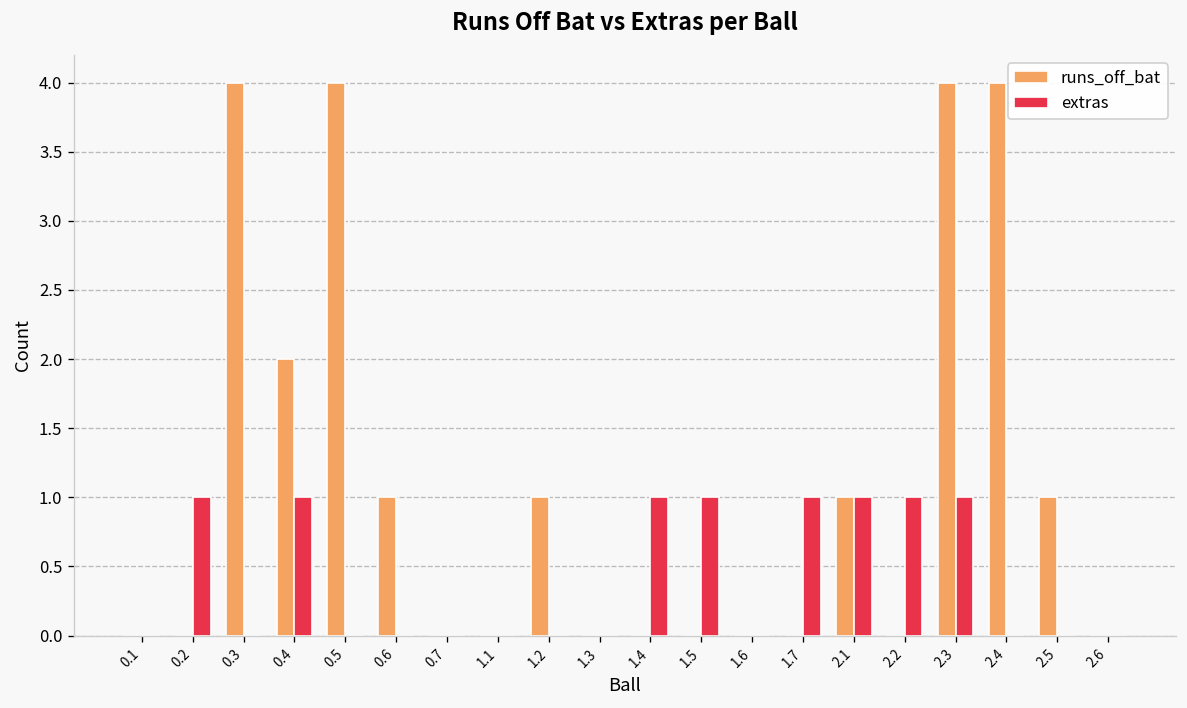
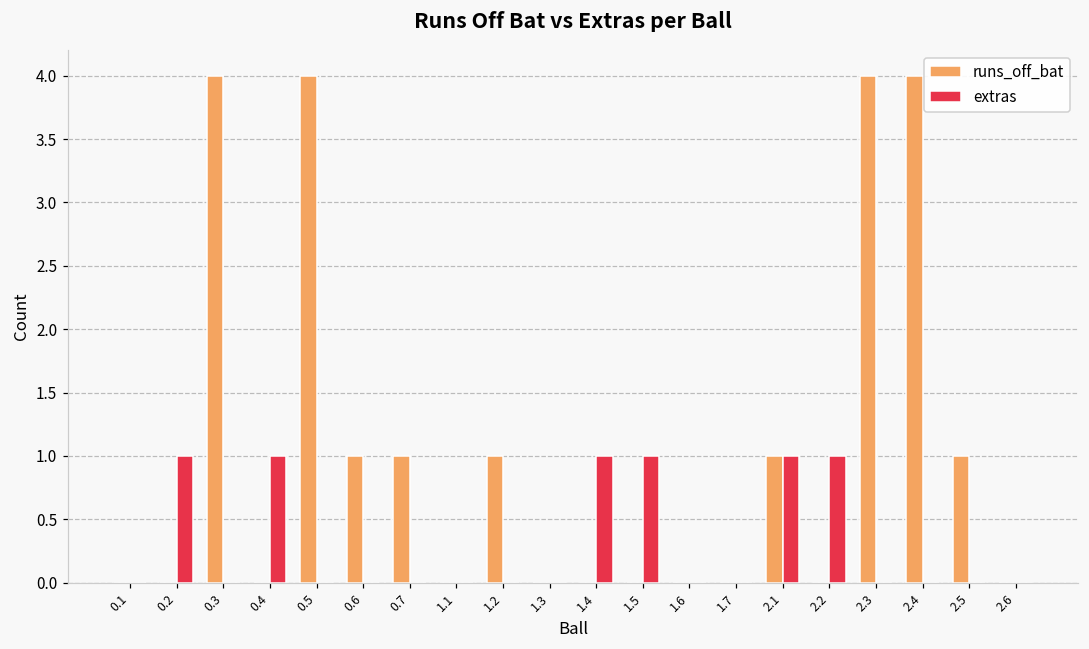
  {
    "runs_off_bat": {
      "0.1": 0,
      "0.2": 0,
      "0.3": 4,
-     "0.4": 2,
+     "0.4": 0,
      "0.5": 4,
      "0.6": 1,
-     "0.7": 0,
+     "0.7": 1,
      "1.1": 0,
      "1.2": 1,
      "1.3": 0,
      "1.4": 0,
      "1.5": 0,
      "1.6": 0,
      "1.7": 0,
      "2.1": 1,
      "2.2": 0,
      "2.3": 4,
      "2.4": 4,
      "2.5": 1,
      "2.6": 0
    },
    "extras": {
      "0.1": 0,
      "0.2": 1,
      "0.3": 0,
      "0.4": 1,
      "0.5": 0,
      "0.6": 0,
      "0.7": 0,
      "1.1": 0,
      "1.2": 0,
      "1.3": 0,
      "1.4": 1,
      "1.5": 1,
      "1.6": 0,
-     "1.7": 1,
+     "1.7": 0,
      "2.1": 1,
      "2.2": 1,
-     "2.3": 1,
+     "2.3": 0,
      "2.4": 0,
      "2.5": 0,
      "2.6": 0
    }
  }
